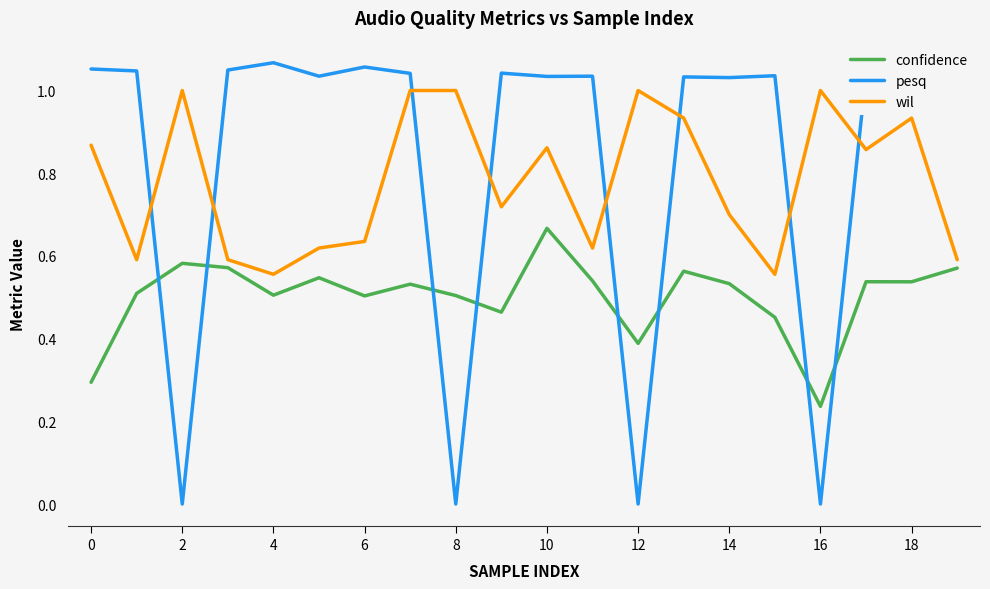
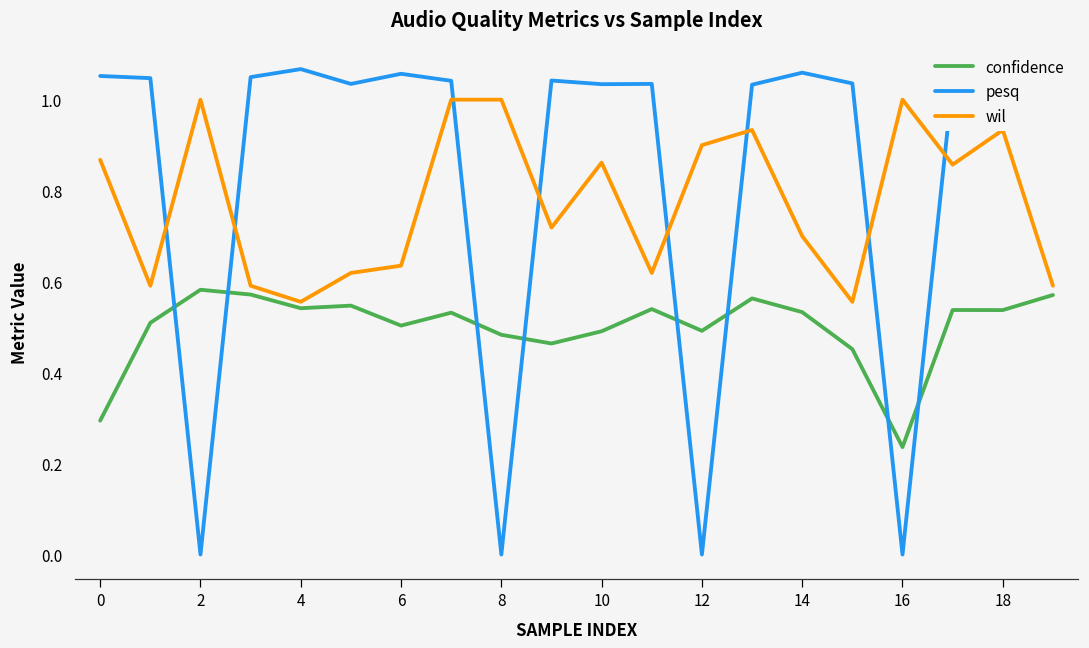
  {
    "confidence": {
      "0": 0.29,
      "2": 0.58,
-     "4": 0.51,
+     "4": 0.54,
      "6": 0.50,
-     "8": 0.50,
-     "10": 0.67,
-     "12": 0.39,
+     "8": 0.48,
+     "10": 0.49,
+     "12": 0.49,
      "14": 0.53,
      "16": 0.24,
      "18": 0.54
    },
    "pesq": {
      "0": 1.05,
      "2": 0.00,
      "4": 1.07,
      "6": 1.06,
      "8": 0.00,
      "10": 1.03,
      "12": 0.00,
-     "14": 1.03,
+     "14": 1.06,
      "16": 0.00
    },
    "wil": {
      "0": 0.87,
      "2": 1.0,
      "4": 0.56,
      "6": 0.64,
      "8": 1.0,
      "10": 0.86,
-     "12": 1.0,
+     "12": 0.9,
      "14": 0.7,
      "16": 1.0,
      "18": 0.93
    }
  }
